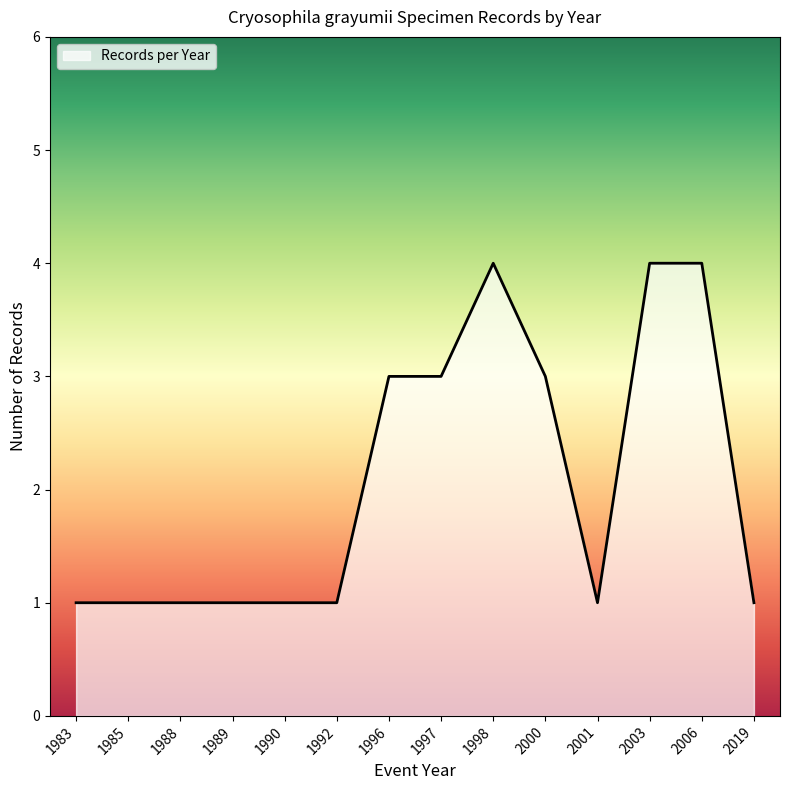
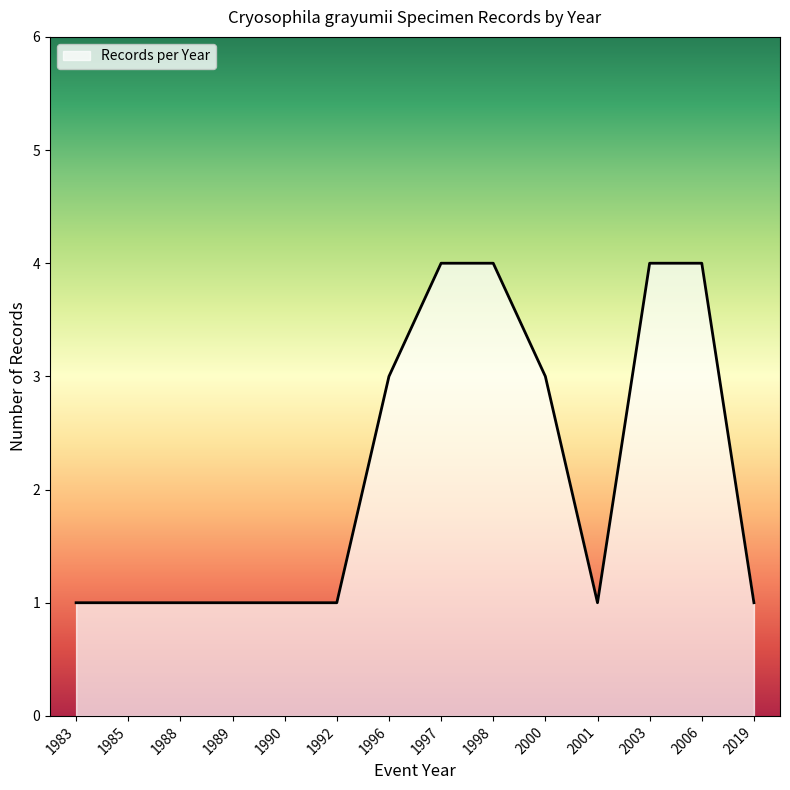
  {
    "1983": 1,
    "1985": 1,
    "1988": 1,
    "1989": 1,
    "1990": 1,
    "1992": 1,
    "1996": 3,
-   "1997": 3,
+   "1997": 4,
    "1998": 4,
    "2000": 3,
    "2001": 1,
    "2003": 4,
    "2006": 4,
    "2019": 1
  }
